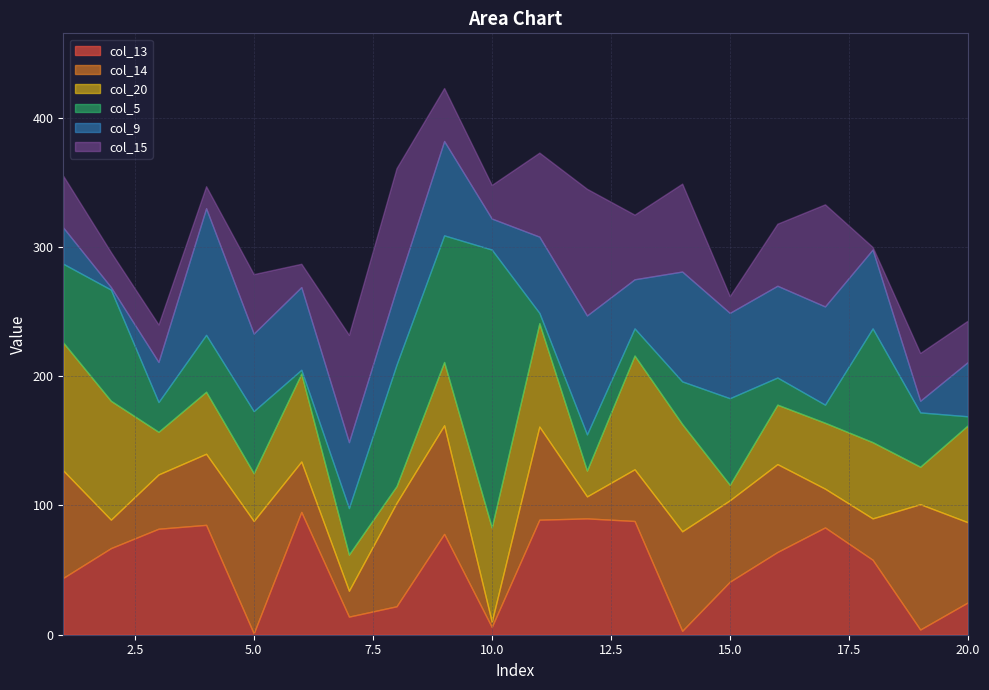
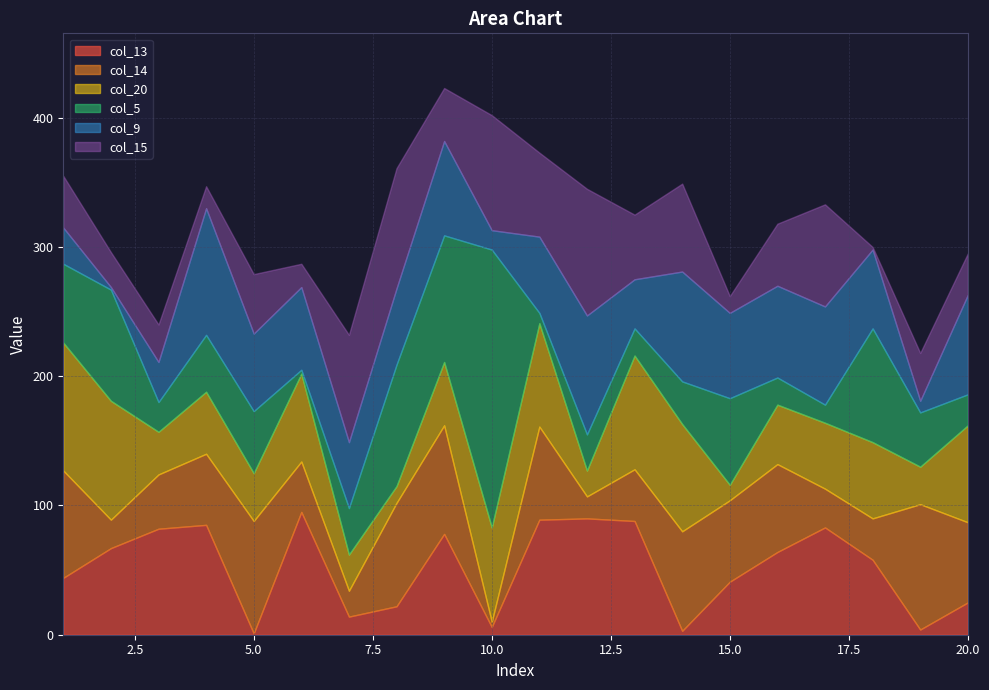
  {
    "col_5": {
      "5.0": 48,
      "10.0": 215,
      "15.0": 67,
-     "20.0": 7
+     "20.0": 24
    },
    "col_9": {
      "5.0": 60,
-     "10.0": 24,
+     "10.0": 15,
      "15.0": 66,
-     "20.0": 42
+     "20.0": 77
    },
    "col_15": {
      "5.0": 46,
-     "10.0": 26,
+     "10.0": 89,
      "15.0": 13,
      "20.0": 32
    }
  }
